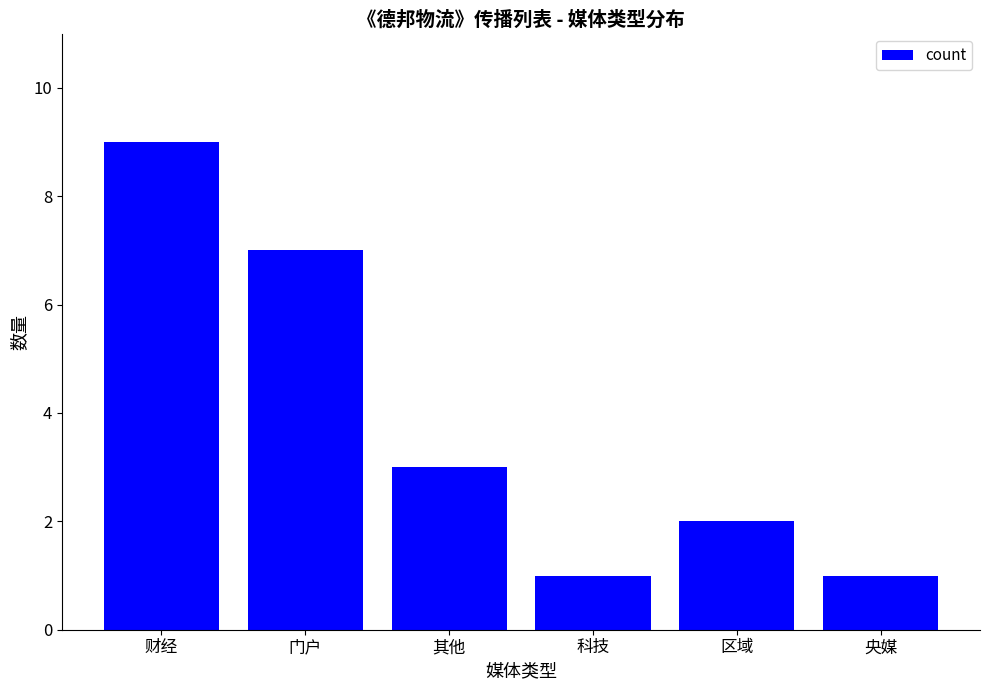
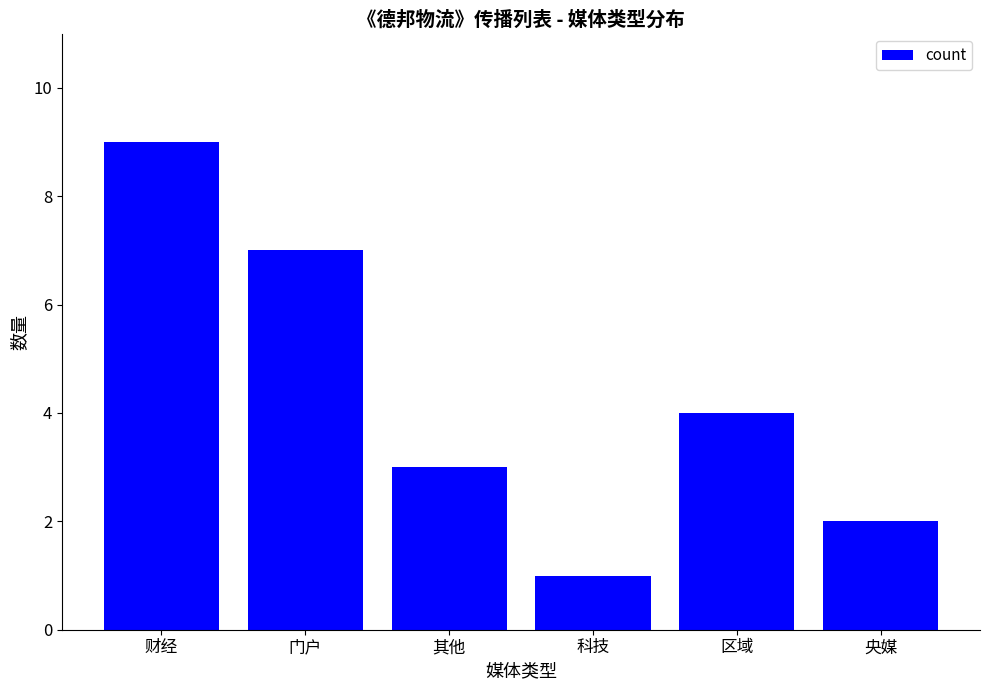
  {
    "财经": 9,
    "门户": 7,
    "其他": 3,
    "科技": 1,
-   "区域": 2,
-   "央媒": 1
+   "区域": 4,
+   "央媒": 2
  }
